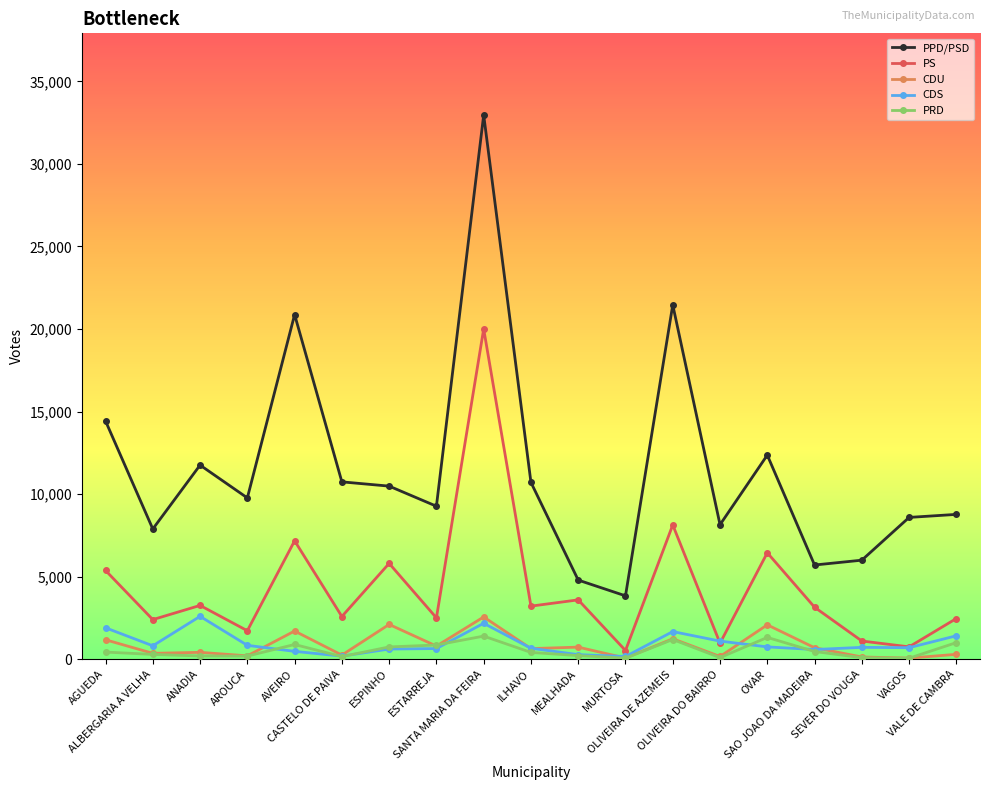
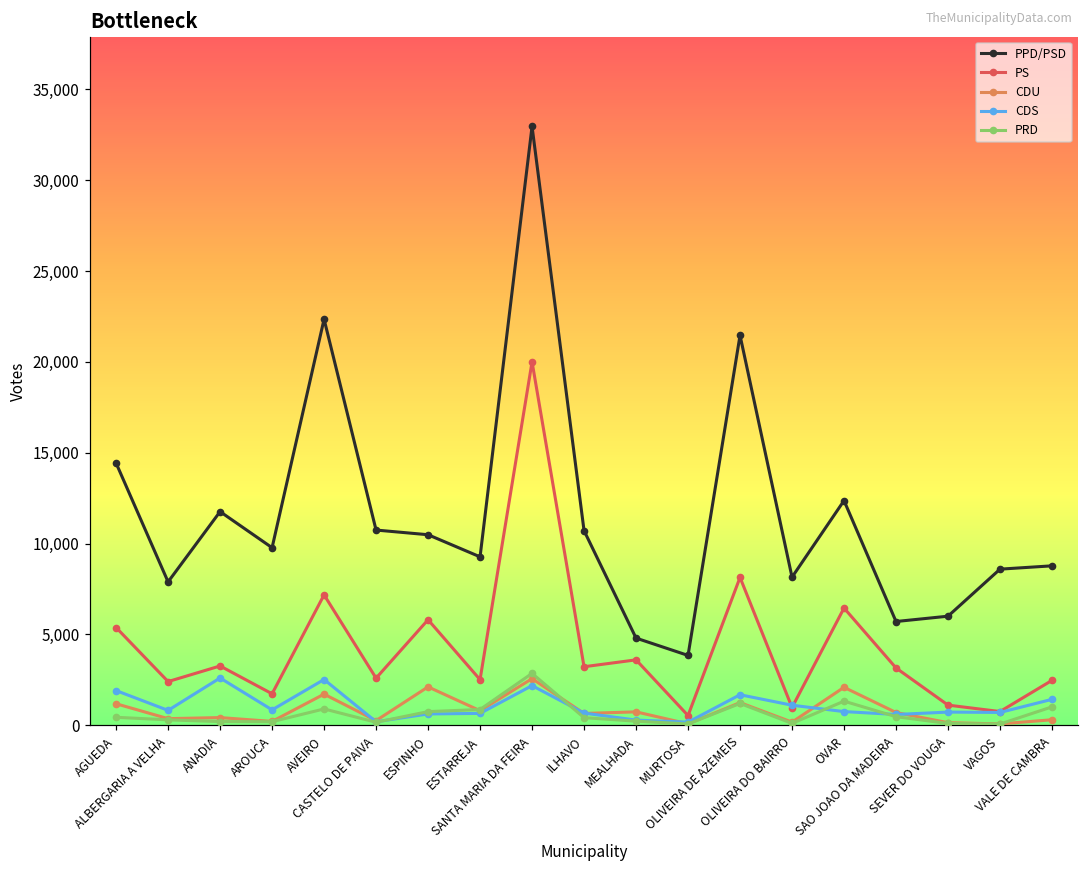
  {
    "PPD/PSD": {
      "AGUEDA": "14,400",
      "ALBERGARIA A VELHA": "7,900",
      "ANADIA": "11,800",
      "AROUCA": "9,800",
-     "AVEIRO": "20,900",
+     "AVEIRO": "22,400",
      "CASTELO DE PAIVA": "10,700",
      "ESPINHO": "10,500",
      "ESTARREJA": "9,300",
      "SANTA MARIA DA FEIRA": "33,000",
      "ILHAVO": "10,700",
      "MEALHADA": "4,800",
      "MURTOSA": "3,800",
      "OLIVEIRA DE AZEMEIS": "21,500",
      "OLIVEIRA DO BAIRRO": "8,100",
      "OVAR": "12,400",
      "SAO JOAO DA MADEIRA": "5,700",
      "SEVER DO VOUGA": "6,000",
      "VAGOS": "8,600",
      "VALE DE CAMBRA": "8,800"
    },
    "CDS": {
      "AGUEDA": "1,900",
      "ALBERGARIA A VELHA": "800",
      "ANADIA": "2,600",
      "AROUCA": "800",
-     "AVEIRO": "500",
+     "AVEIRO": "2,500",
      "SANTA MARIA DA FEIRA": "2,200",
      "OLIVEIRA DE AZEMEIS": "1,700",
      "OVAR": "700",
      "SEVER DO VOUGA": "700",
      "VALE DE CAMBRA": "1,400"
    },
    "PRD": {
      "AGUEDA": "400",
      "ANADIA": "200",
      "AVEIRO": "900",
-     "SANTA MARIA DA FEIRA": "1,400",
+     "SANTA MARIA DA FEIRA": "2,900",
      "ILHAVO": "400",
      "OVAR": "1,300",
      "VALE DE CAMBRA": "1,000"
    }
  }
